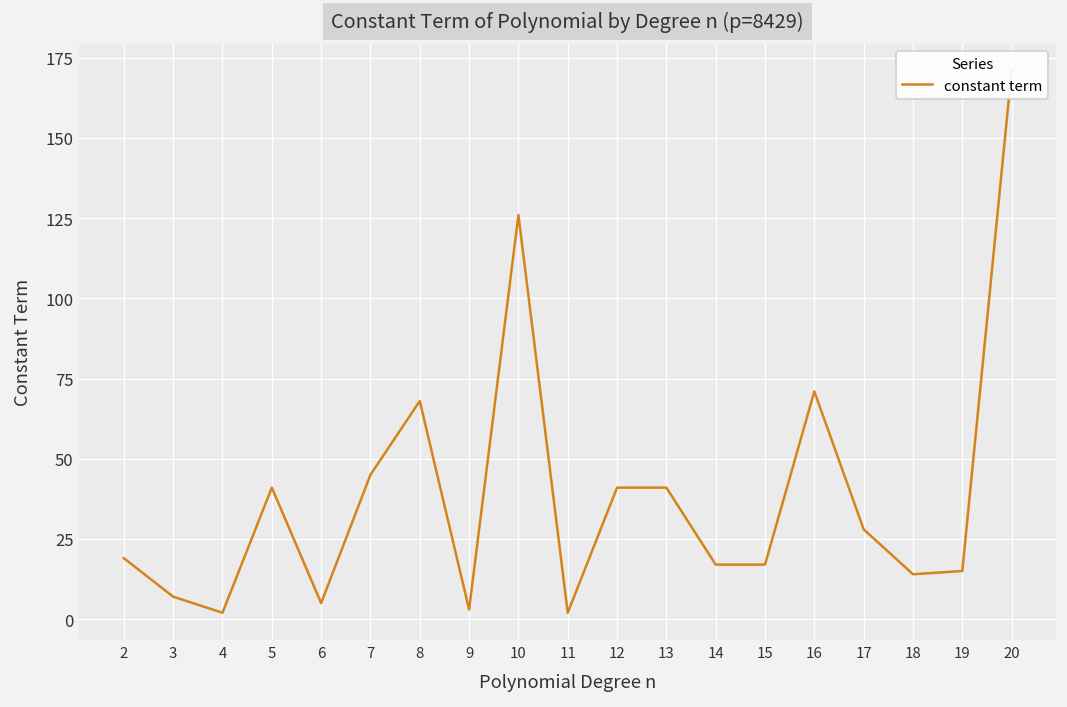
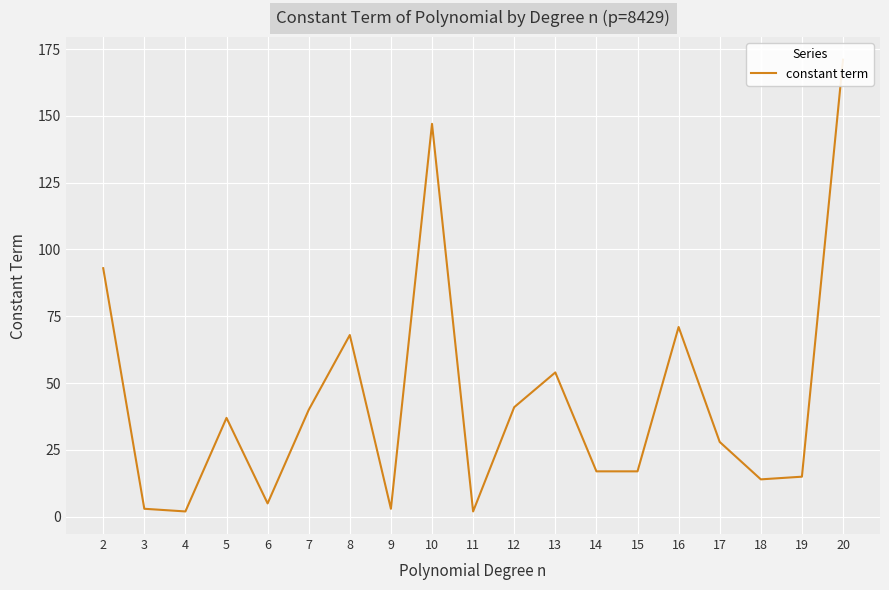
  {
-   "2": 19,
-   "3": 7,
+   "2": 93,
+   "3": 3,
    "4": 2,
-   "5": 41,
+   "5": 37,
    "6": 5,
-   "7": 45,
+   "7": 40,
    "8": 68,
    "9": 3,
-   "10": 126,
+   "10": 147,
    "11": 2,
    "12": 41,
-   "13": 41,
+   "13": 54,
    "14": 17,
    "15": 17,
    "16": 71,
    "17": 28,
    "18": 14,
    "19": 15
  }
